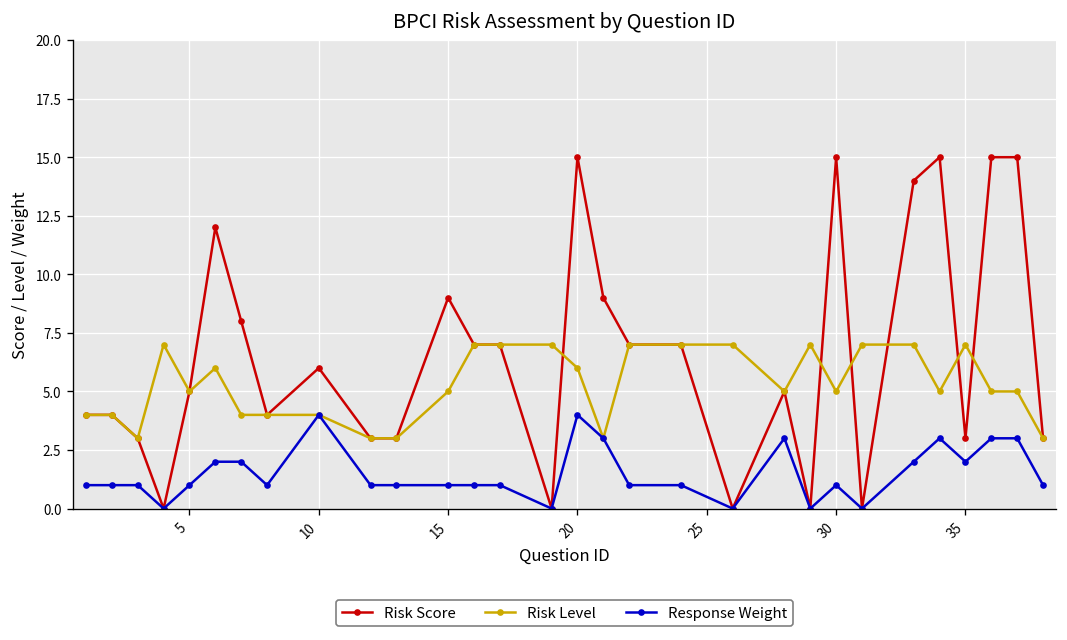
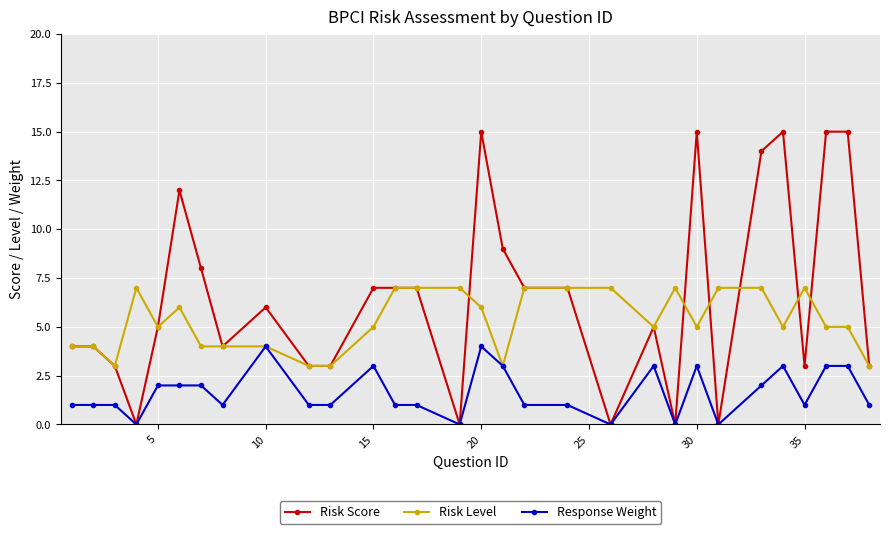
  {
    "Risk Score": {
      "10": 6,
-     "15": 9,
+     "15": 7,
      "20": 15,
      "30": 15,
      "35": 3
    },
    "Risk Level": {
      "15": 5,
      "20": 6,
      "30": 5,
      "35": 7
    },
    "Response Weight": {
-     "5": 1,
-     "15": 1,
+     "5": 2,
+     "15": 3,
      "20": 4,
-     "30": 1,
-     "35": 2
+     "30": 3,
+     "35": 1
    }
  }
